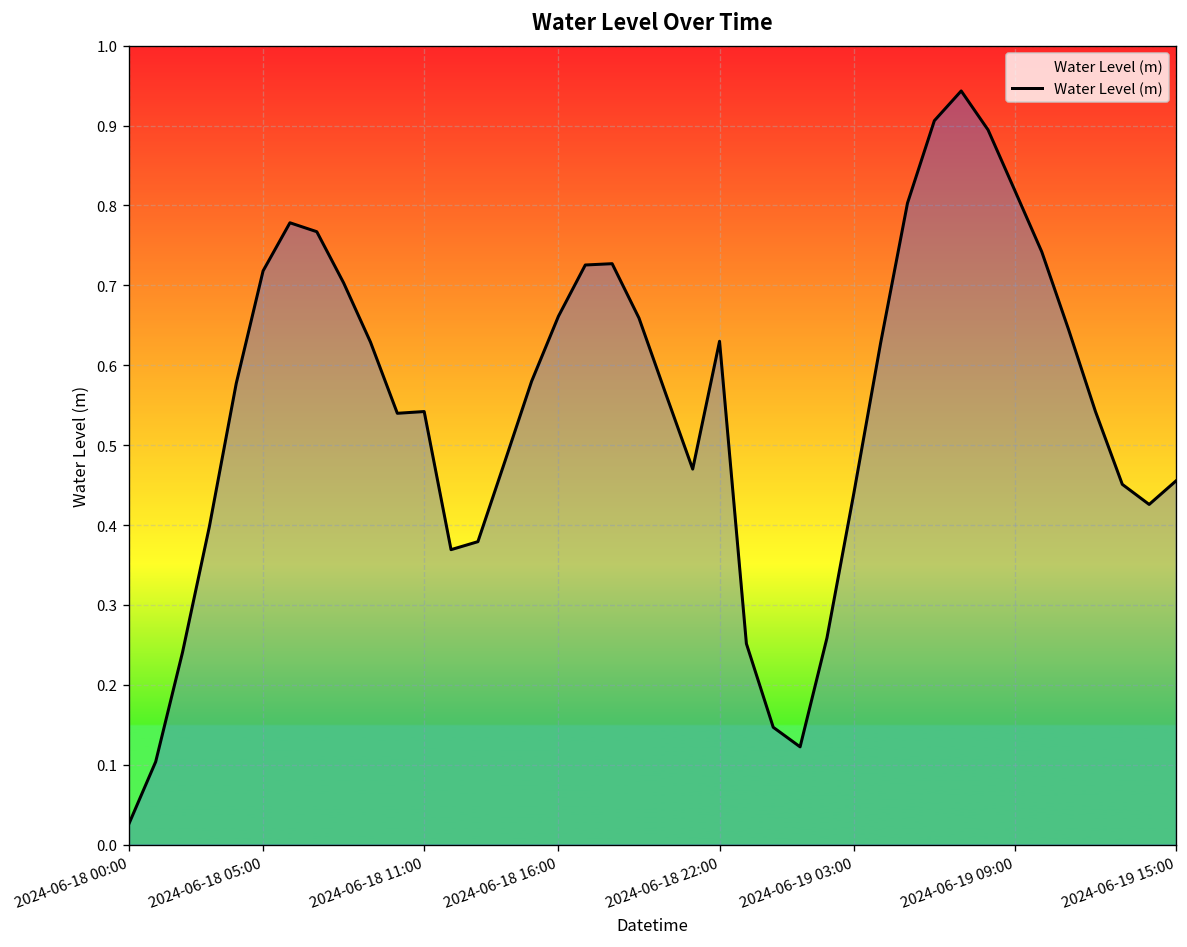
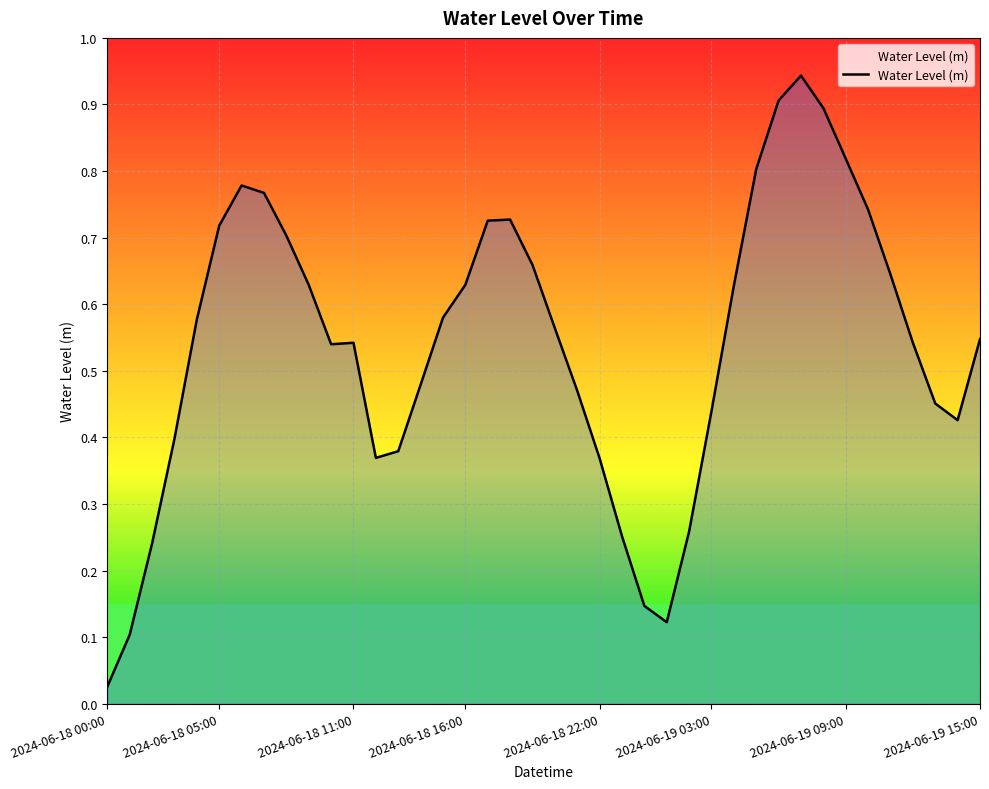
  {
    "2024-06-18 00:00": 0.03,
    "2024-06-18 05:00": 0.72,
    "2024-06-18 11:00": 0.54,
-   "2024-06-18 16:00": 0.66,
-   "2024-06-18 22:00": 0.63,
+   "2024-06-18 16:00": 0.63,
+   "2024-06-18 22:00": 0.37,
    "2024-06-19 03:00": 0.44,
    "2024-06-19 09:00": 0.82,
-   "2024-06-19 15:00": 0.46
+   "2024-06-19 15:00": 0.55
  }
